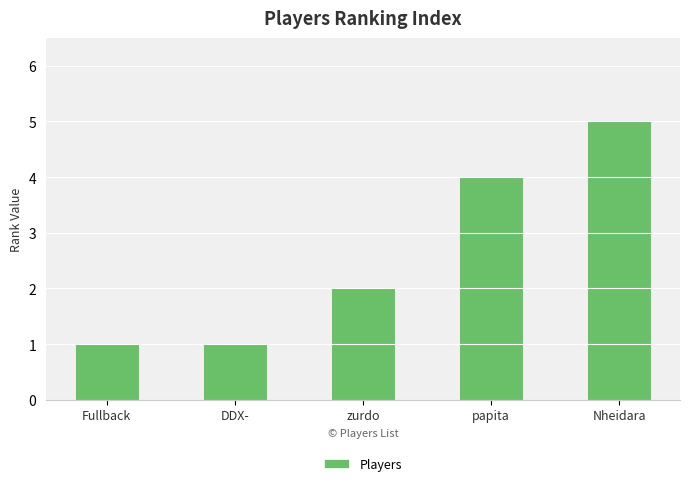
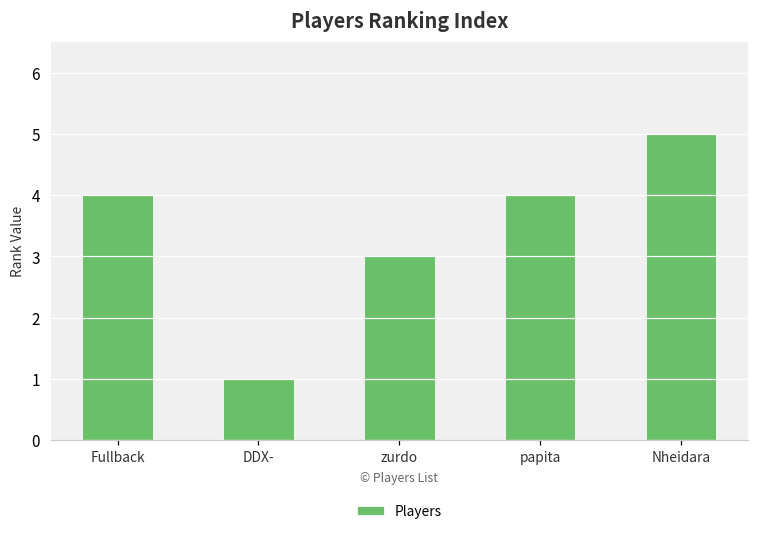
  {
-   "Fullback": 1,
+   "Fullback": 4,
    "DDX-": 1,
-   "zurdo": 2,
+   "zurdo": 3,
    "papita": 4,
    "Nheidara": 5
  }
